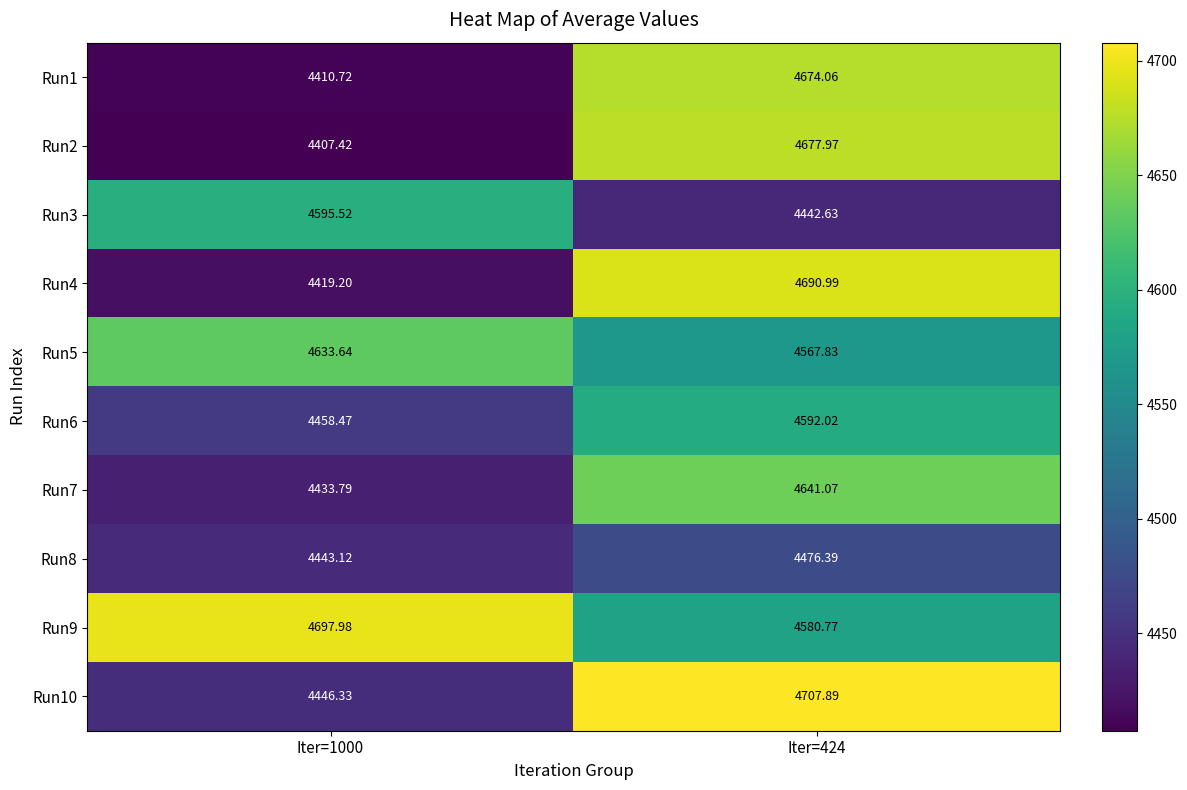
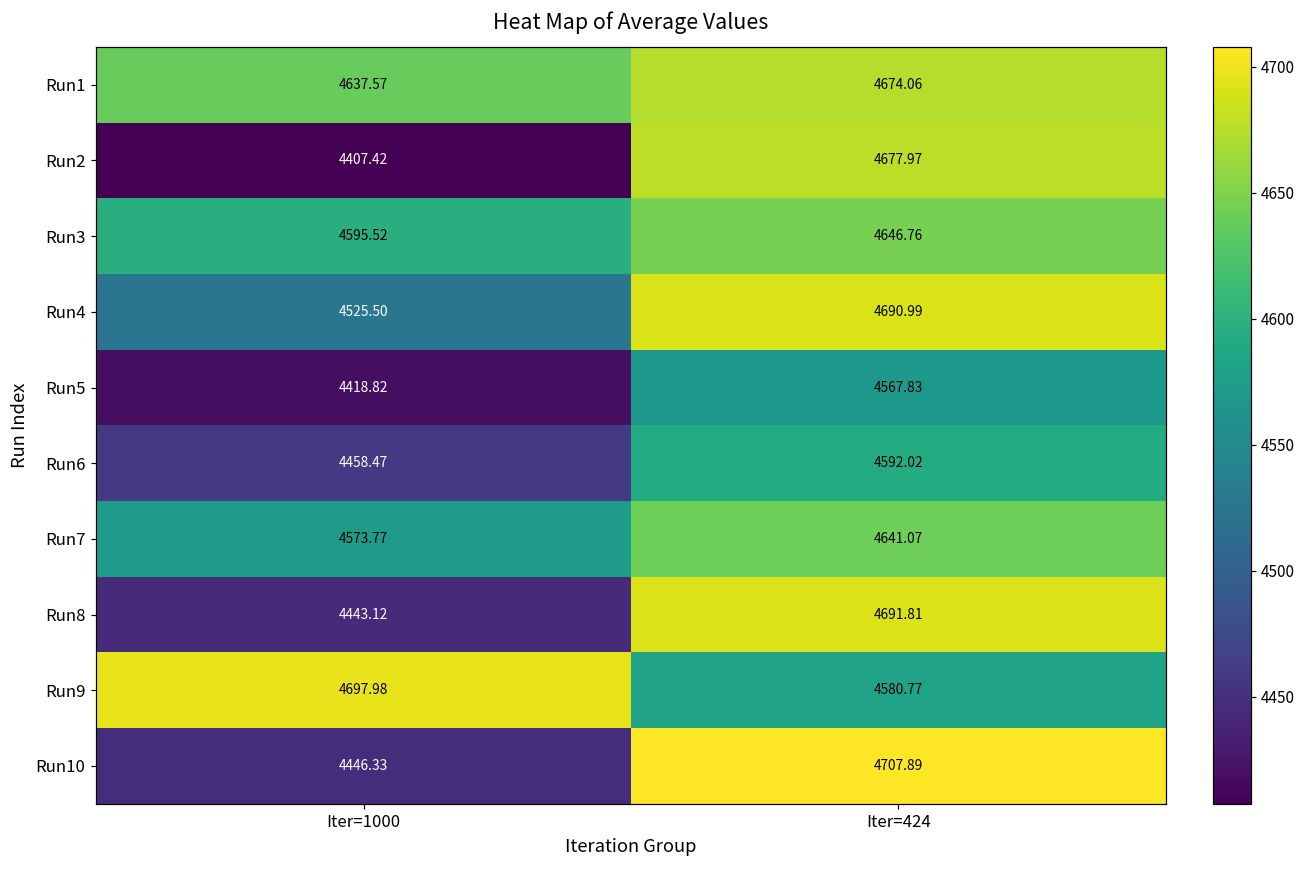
  {
    "Run1": {
-     "Iter=1000": 4410.72,
+     "Iter=1000": 4637.57,
      "Iter=424": 4674.06
    },
    "Run2": {
      "Iter=1000": 4407.42,
      "Iter=424": 4677.97
    },
    "Run3": {
      "Iter=1000": 4595.52,
-     "Iter=424": 4442.63
+     "Iter=424": 4646.76
    },
    "Run4": {
-     "Iter=1000": 4419.20,
+     "Iter=1000": 4525.50,
      "Iter=424": 4690.99
    },
    "Run5": {
-     "Iter=1000": 4633.64,
+     "Iter=1000": 4418.82,
      "Iter=424": 4567.83
    },
    "Run6": {
      "Iter=1000": 4458.47,
      "Iter=424": 4592.02
    },
    "Run7": {
-     "Iter=1000": 4433.79,
+     "Iter=1000": 4573.77,
      "Iter=424": 4641.07
    },
    "Run8": {
      "Iter=1000": 4443.12,
-     "Iter=424": 4476.39
+     "Iter=424": 4691.81
    },
    "Run9": {
      "Iter=1000": 4697.98,
      "Iter=424": 4580.77
    },
    "Run10": {
      "Iter=1000": 4446.33,
      "Iter=424": 4707.89
    }
  }
